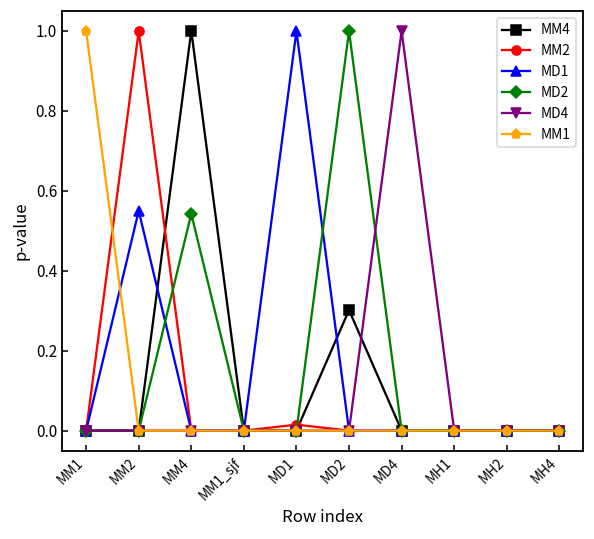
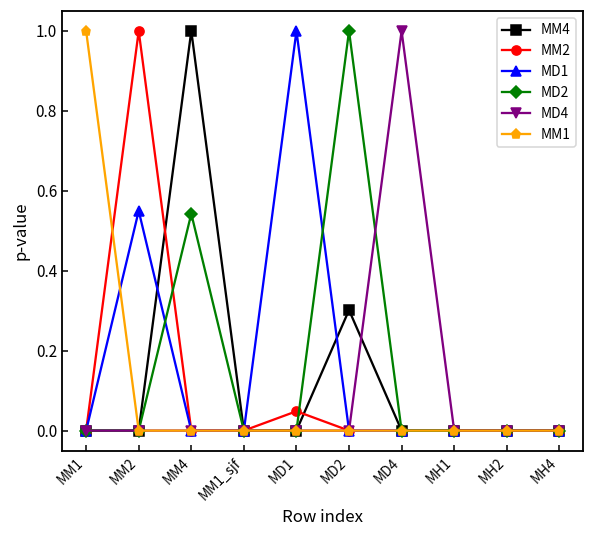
  {
    "MM4": {
      "MM4": 1.00,
      "MD2": 0.30
    },
    "MM2": {
      "MM2": 1.00,
-     "MD1": 0.01
+     "MD1": 0.05
    },
    "MD1": {
      "MM2": 0.55,
      "MD1": 1.00
    },
    "MD2": {
      "MM4": 0.54,
      "MD2": 1.00
    },
    "MD4": {
      "MD4": 1.00
    },
    "MM1": {
      "MM1": 1.00
    }
  }
